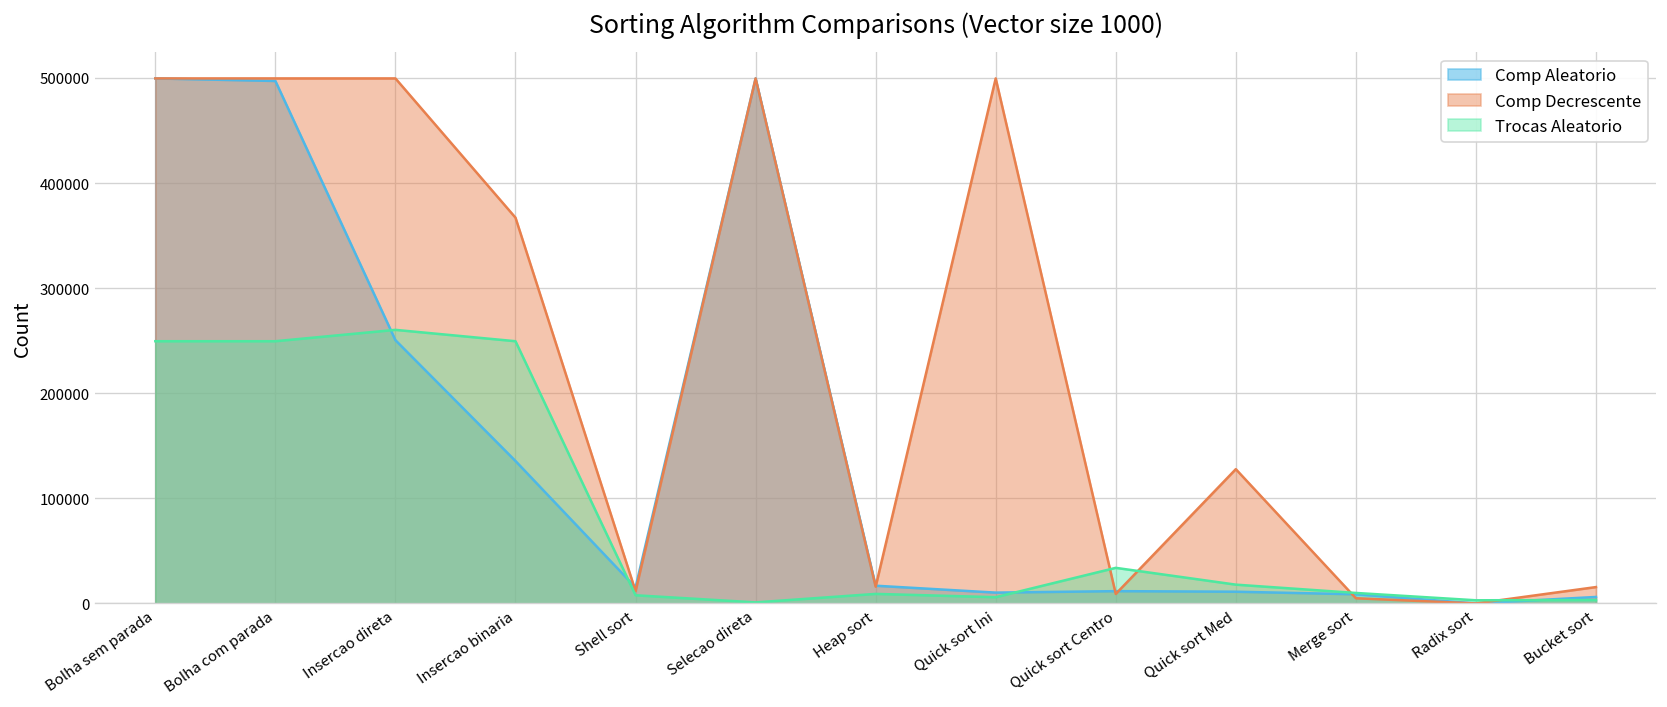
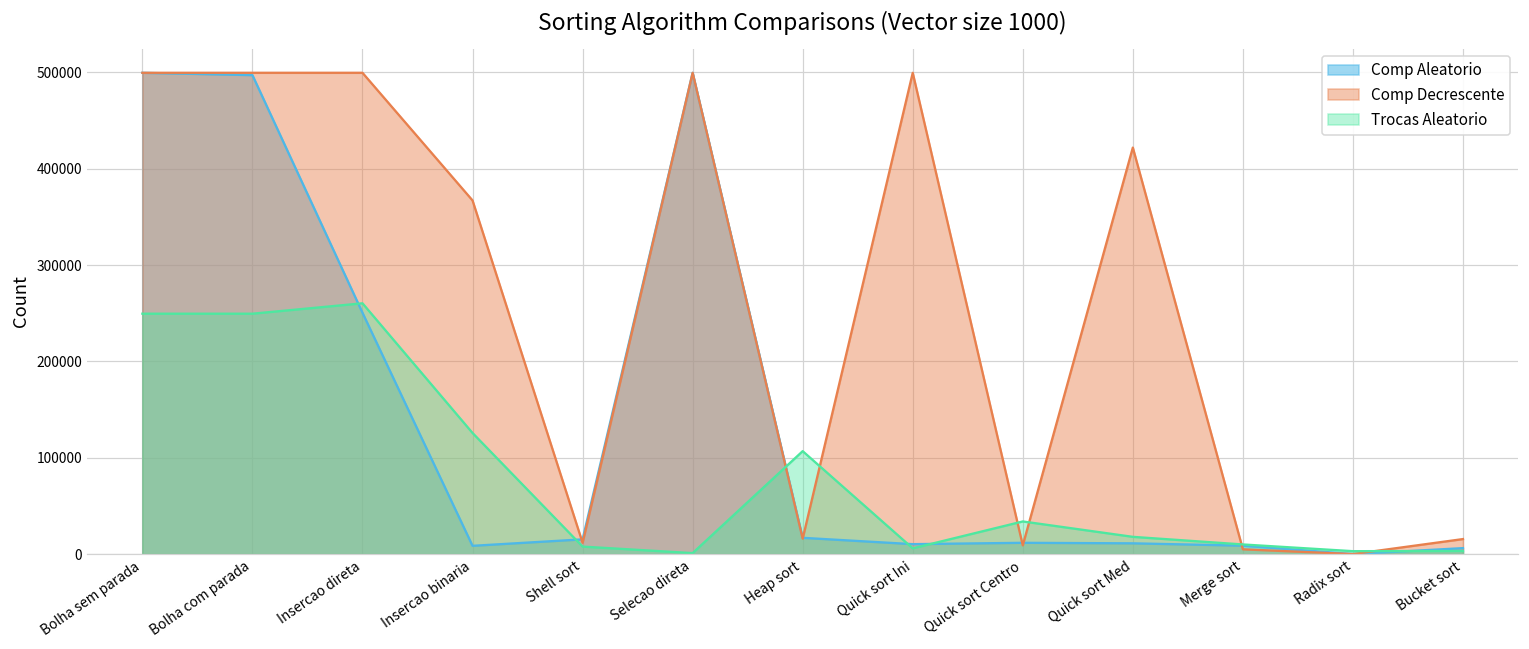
  {
    "Comp Aleatorio": {
      "Insercao direta": 250000,
-     "Insercao binaria": 140000,
+     "Insercao binaria": 10000,
      "Shell sort": 20000,
      "Quick sort Ini": 10000,
      "Quick sort Med": 10000,
      "Bucket sort": 10000
    },
    "Comp Decrescente": {
      "Insercao direta": 500000,
      "Insercao binaria": 370000,
      "Shell sort": 10000,
      "Quick sort Ini": 500000,
-     "Quick sort Med": 130000,
+     "Quick sort Med": 420000,
      "Merge sort": 0,
      "Bucket sort": 20000
    },
    "Trocas Aleatorio": {
      "Bolha sem parada": 250000,
      "Bolha com parada": 250000,
      "Insercao direta": 260000,
-     "Insercao binaria": 250000,
+     "Insercao binaria": 130000,
      "Shell sort": 10000,
      "Selecao direta": 0,
-     "Heap sort": 10000,
+     "Heap sort": 110000,
      "Quick sort Ini": 10000,
      "Quick sort Centro": 30000,
      "Quick sort Med": 20000,
      "Radix sort": 0,
      "Bucket sort": 0
    }
  }
